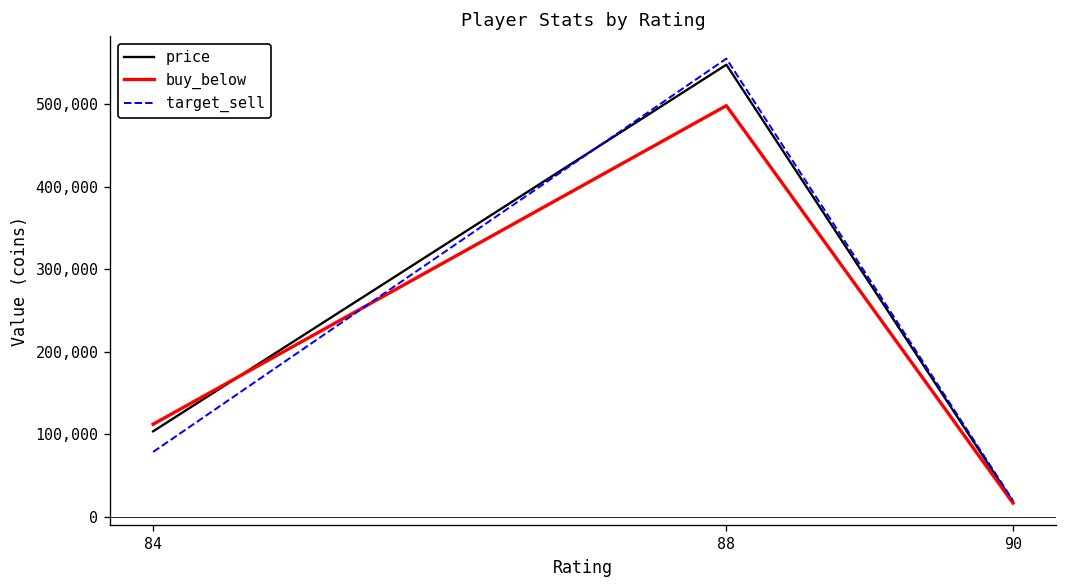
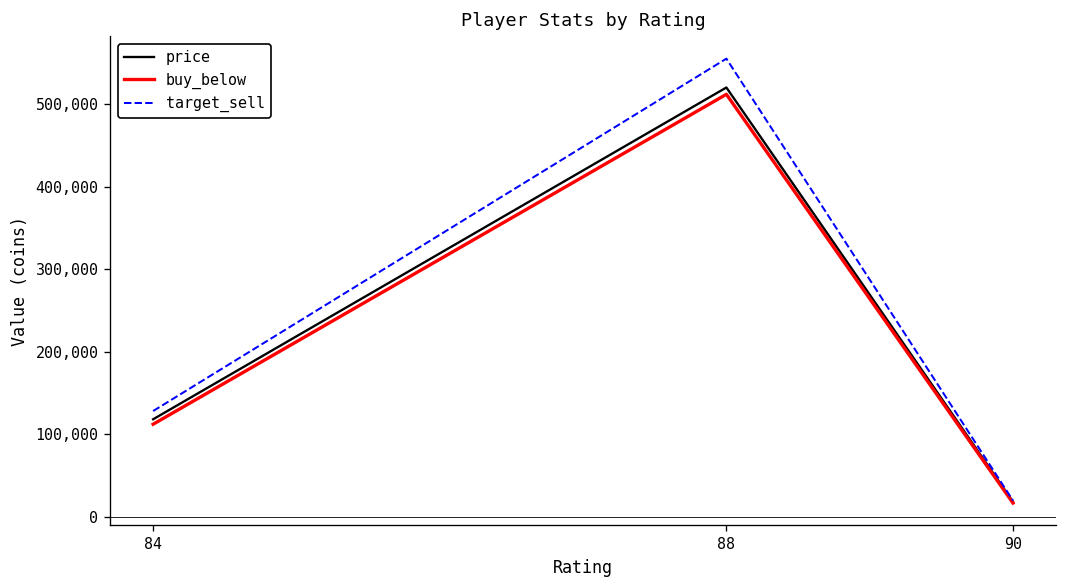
  {
    "price": {
-     "84": "100,000",
-     "88": "550,000"
+     "84": "120,000",
+     "88": "520,000"
    },
    "buy_below": {
      "84": "110,000",
-     "88": "500,000"
+     "88": "510,000"
    },
    "target_sell": {
-     "84": "80,000",
+     "84": "130,000",
      "88": "560,000"
    }
  }
